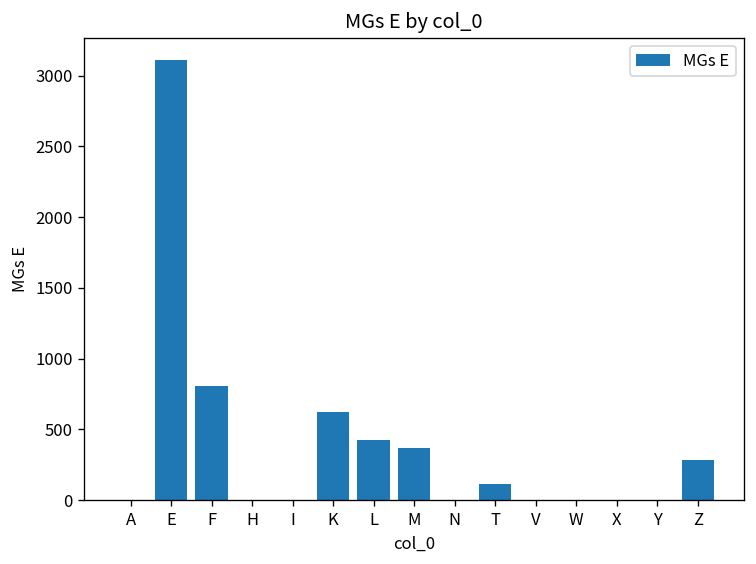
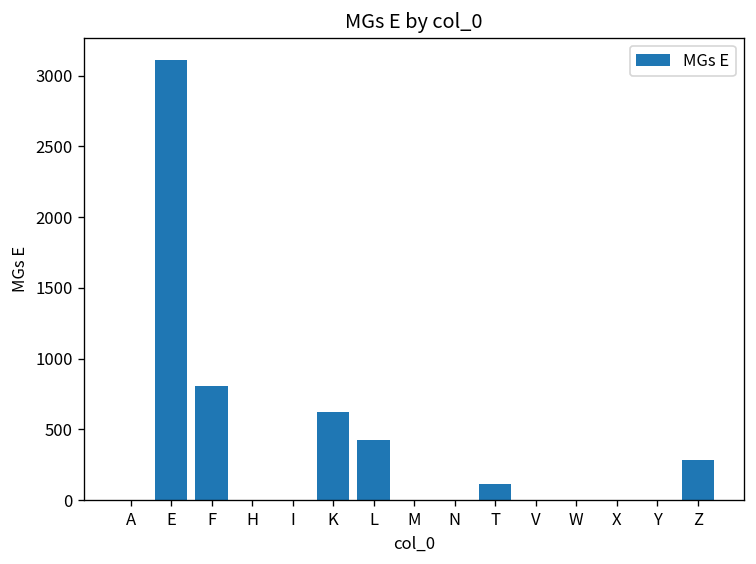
  {
    "A": 0,
    "E": 3110,
    "F": 810,
    "H": 0,
    "I": 0,
    "K": 630,
    "L": 430,
-   "M": 370,
+   "M": 0,
    "N": 0,
    "T": 110,
    "V": 0,
    "W": 0,
    "X": 0,
    "Y": 0,
    "Z": 280
  }
